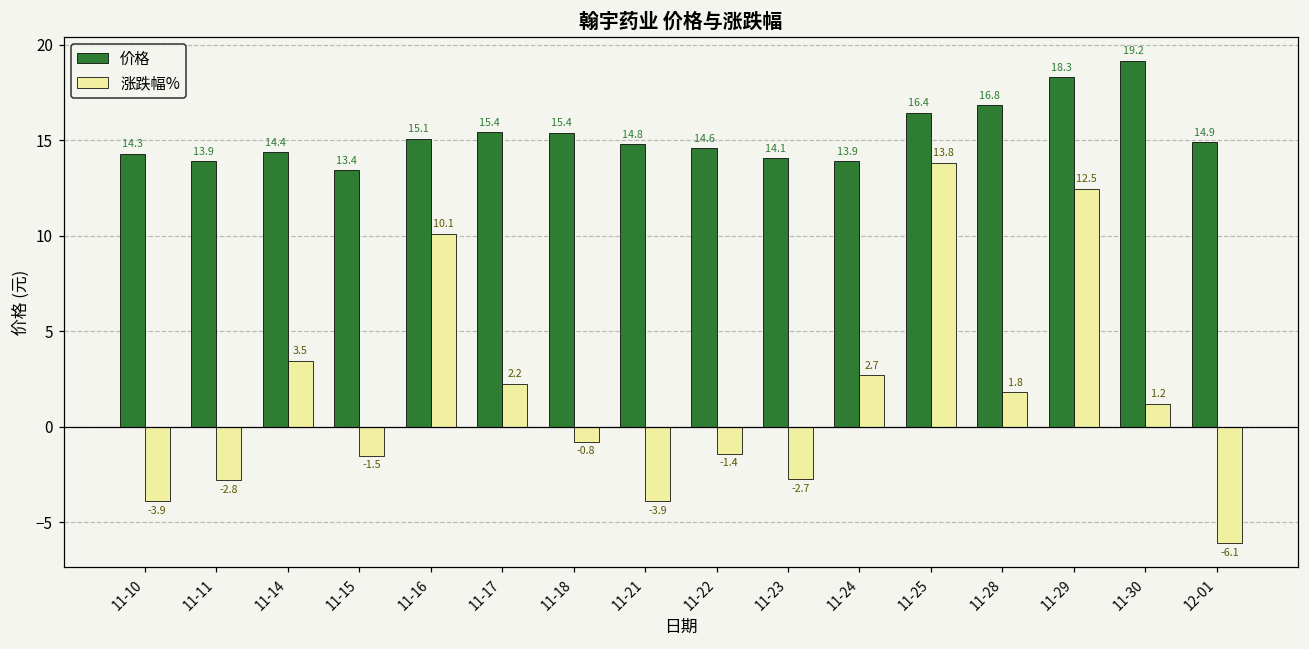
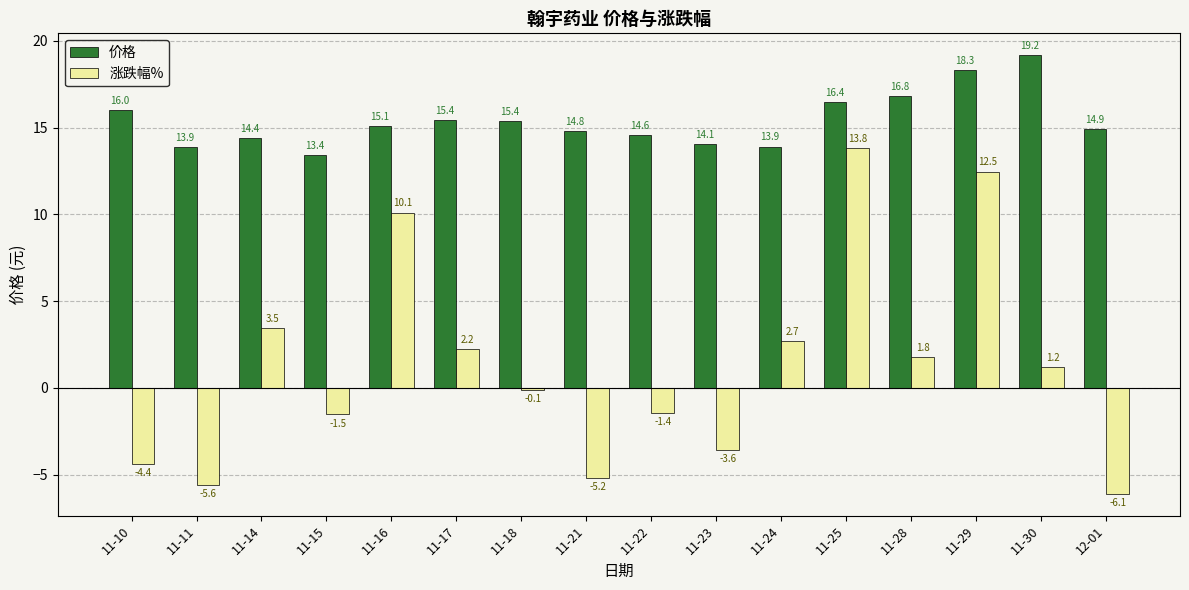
  {
    "价格": {
-     "11-10": 14.3,
+     "11-10": 16.0,
      "11-11": 13.9,
      "11-14": 14.4,
      "11-15": 13.4,
      "11-16": 15.1,
      "11-17": 15.4,
      "11-18": 15.4,
      "11-21": 14.8,
      "11-22": 14.6,
      "11-23": 14.1,
      "11-24": 13.9,
      "11-25": 16.4,
      "11-28": 16.8,
      "11-29": 18.3,
      "11-30": 19.2,
      "12-01": 14.9
    },
    "涨跌幅%": {
-     "11-10": -3.9,
-     "11-11": -2.8,
+     "11-10": -4.4,
+     "11-11": -5.6,
      "11-14": 3.5,
      "11-15": -1.5,
      "11-16": 10.1,
      "11-17": 2.2,
-     "11-18": -0.8,
-     "11-21": -3.9,
+     "11-18": -0.1,
+     "11-21": -5.2,
      "11-22": -1.4,
-     "11-23": -2.7,
+     "11-23": -3.6,
      "11-24": 2.7,
      "11-25": 13.8,
      "11-28": 1.8,
      "11-29": 12.5,
      "11-30": 1.2,
      "12-01": -6.1
    }
  }
